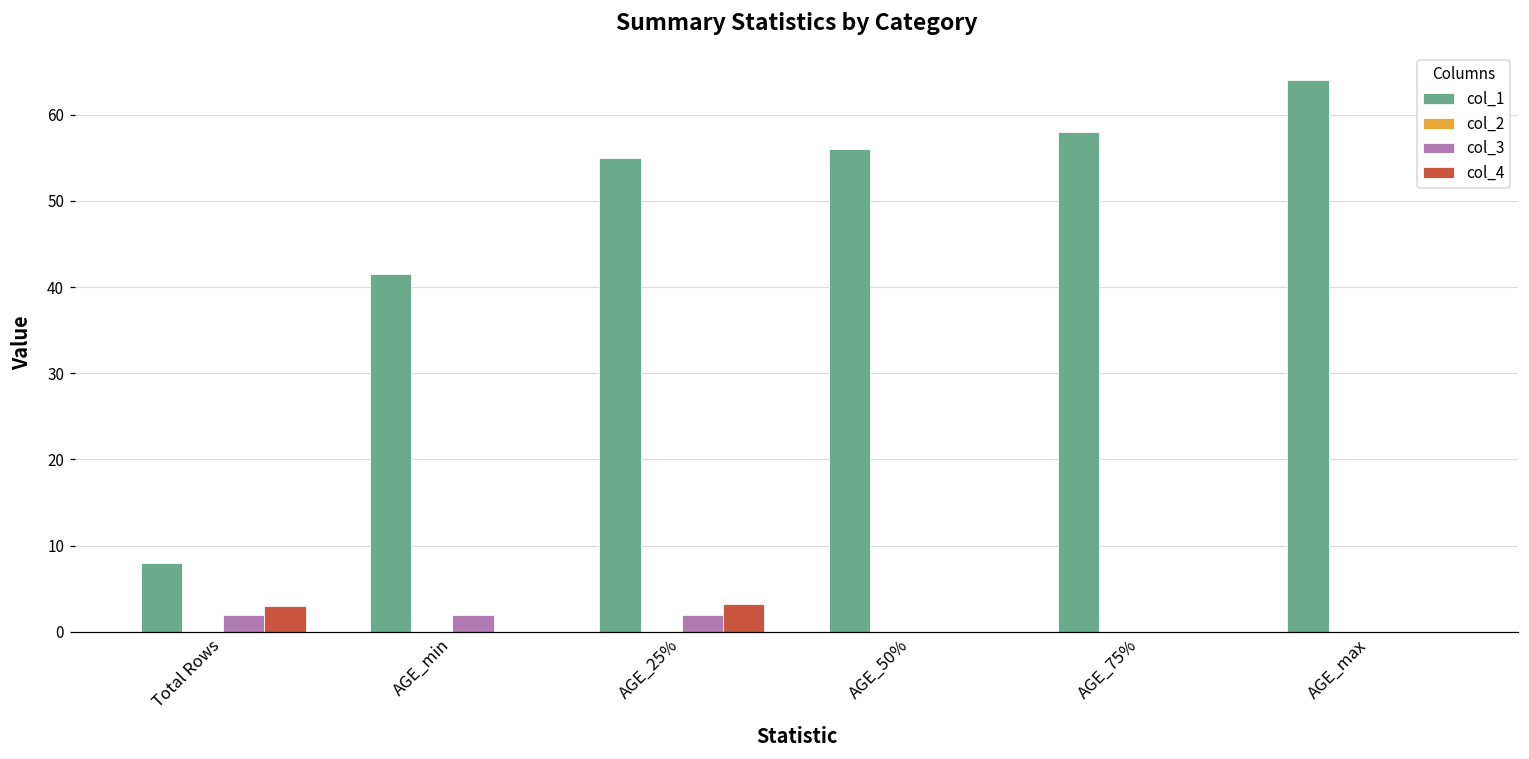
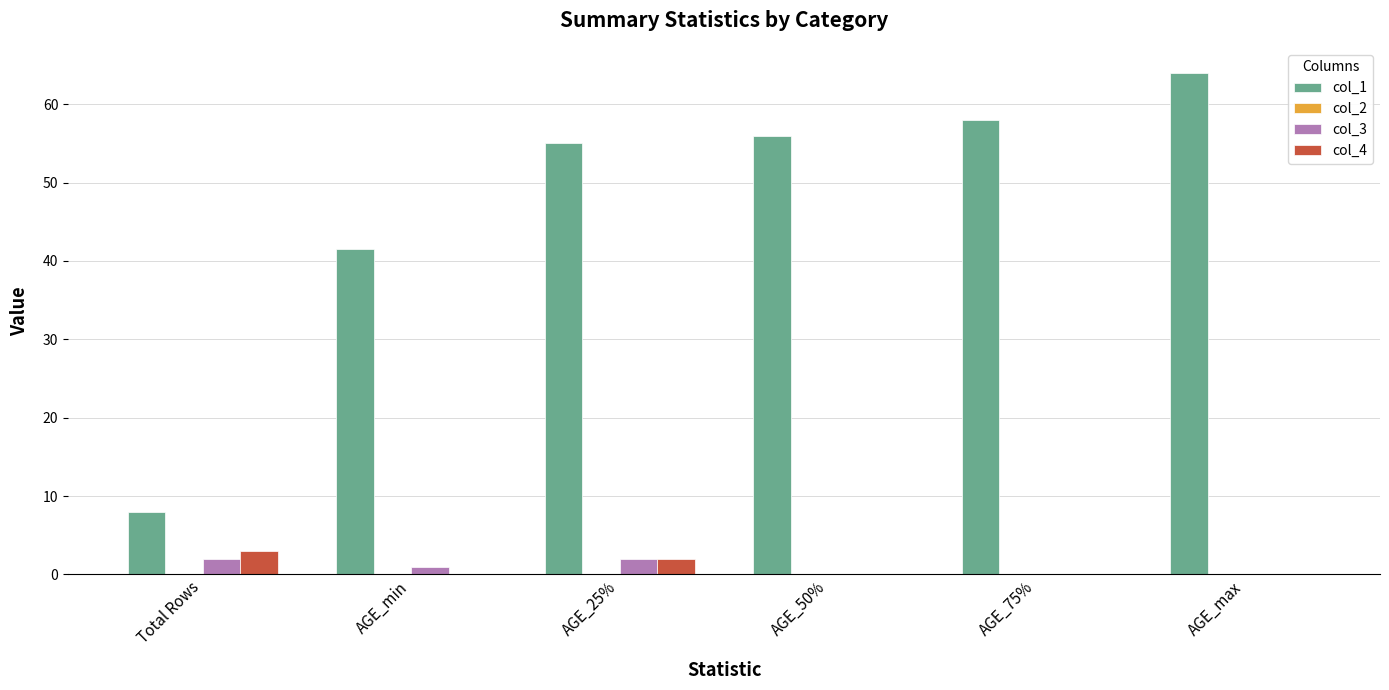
  {
    "col_1": {
      "Total Rows": 8,
      "AGE_min": 42,
      "AGE_25%": 55,
      "AGE_50%": 56,
      "AGE_75%": 58,
      "AGE_max": 64
    },
    "col_2": {
      "Total Rows": 0,
      "AGE_min": 0,
      "AGE_25%": 0,
      "AGE_50%": 0,
      "AGE_75%": 0,
      "AGE_max": 0
    },
    "col_3": {
      "Total Rows": 2,
-     "AGE_min": 2,
+     "AGE_min": 1,
      "AGE_25%": 2,
      "AGE_50%": 0,
      "AGE_75%": 0,
      "AGE_max": 0
    },
    "col_4": {
      "Total Rows": 3,
      "AGE_min": 0,
-     "AGE_25%": 3,
+     "AGE_25%": 2,
      "AGE_50%": 0,
      "AGE_75%": 0,
      "AGE_max": 0
    }
  }
